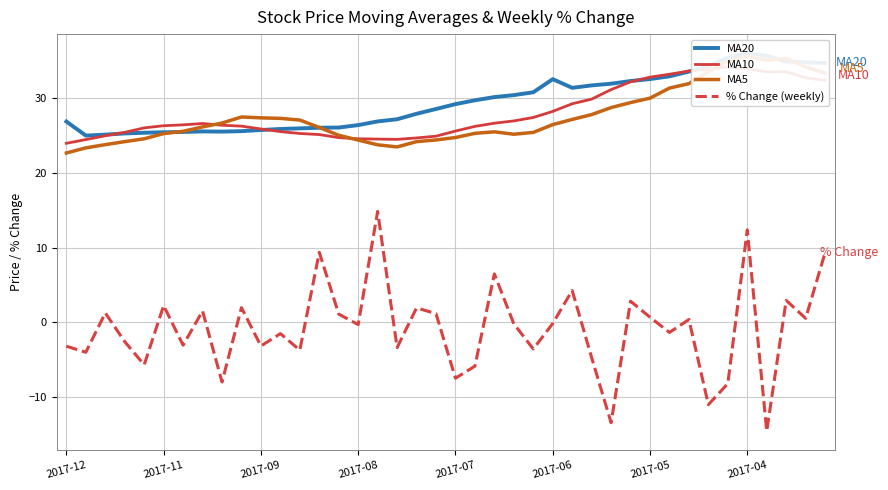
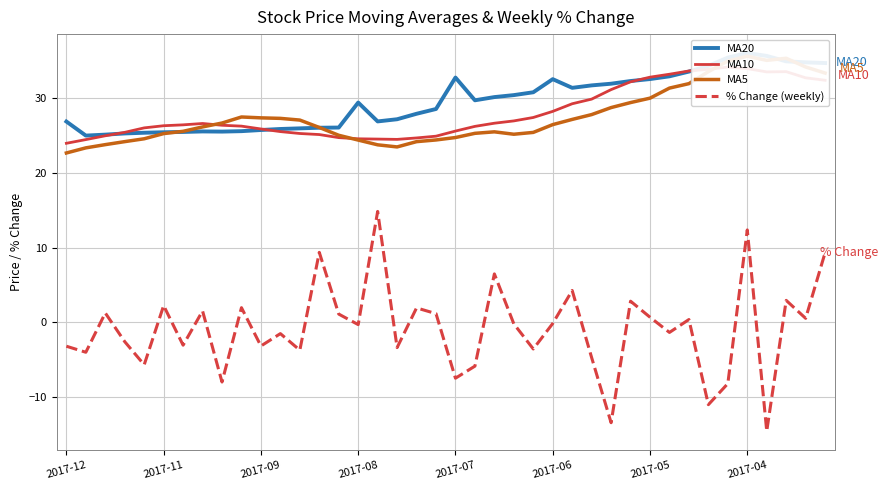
  {
    "MA20": {
      "2017-12": 27,
-     "2017-08": 26,
-     "2017-07": 29,
+     "2017-08": 29,
+     "2017-07": 33,
      "2017-06": 33
    }
  }
